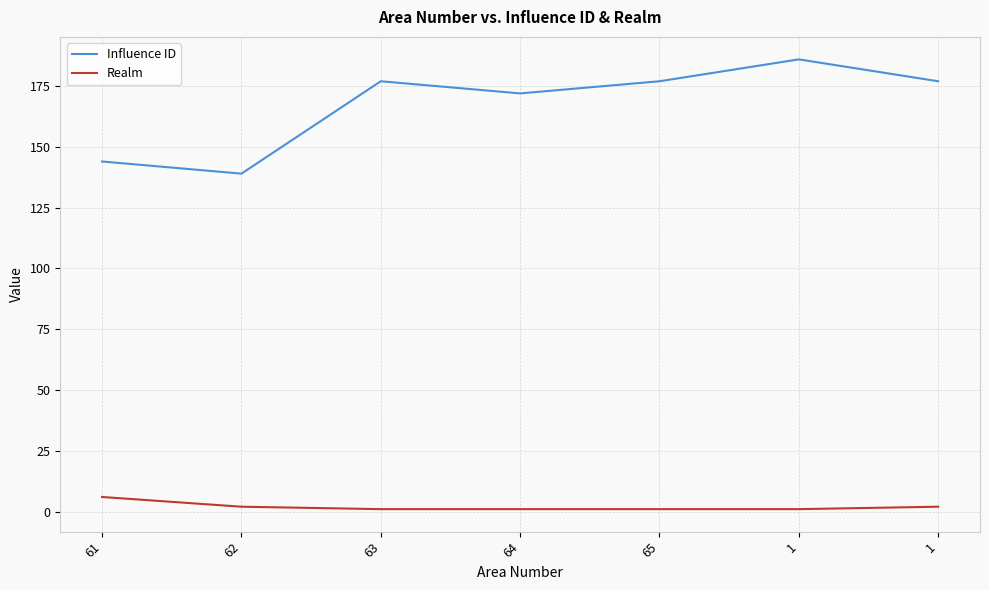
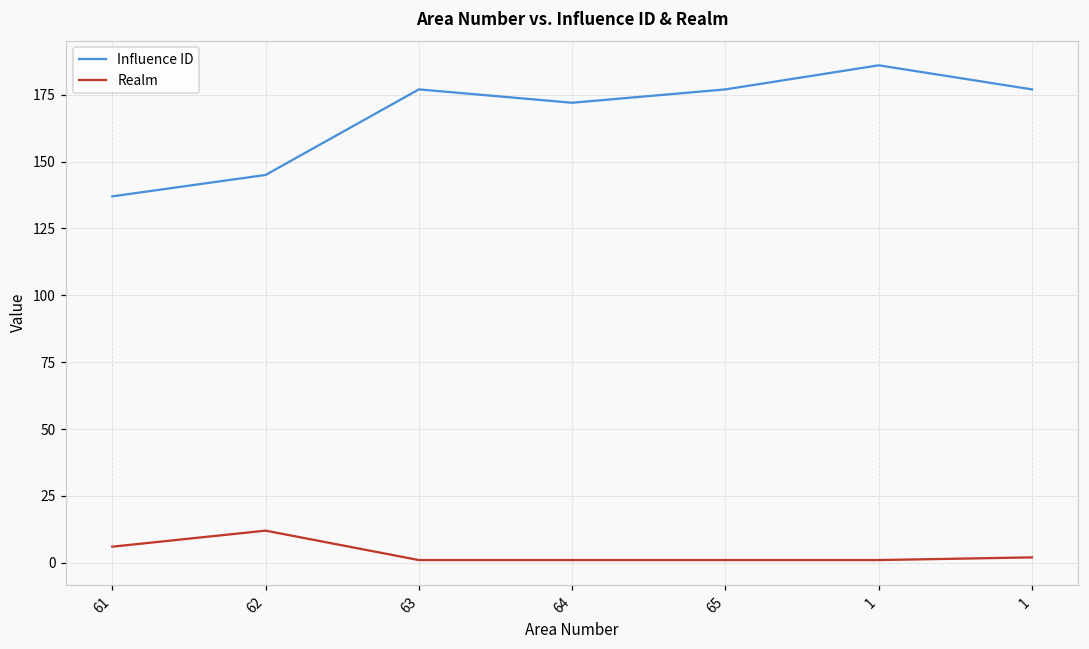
  {
    "Influence ID": {
-     "61": 144,
-     "62": 139,
+     "61": 137,
+     "62": 145,
      "63": 177,
      "64": 172,
      "65": 177
    },
    "Realm": {
      "61": 6,
-     "62": 2,
+     "62": 12,
      "63": 1,
      "64": 1,
      "65": 1
    }
  }
